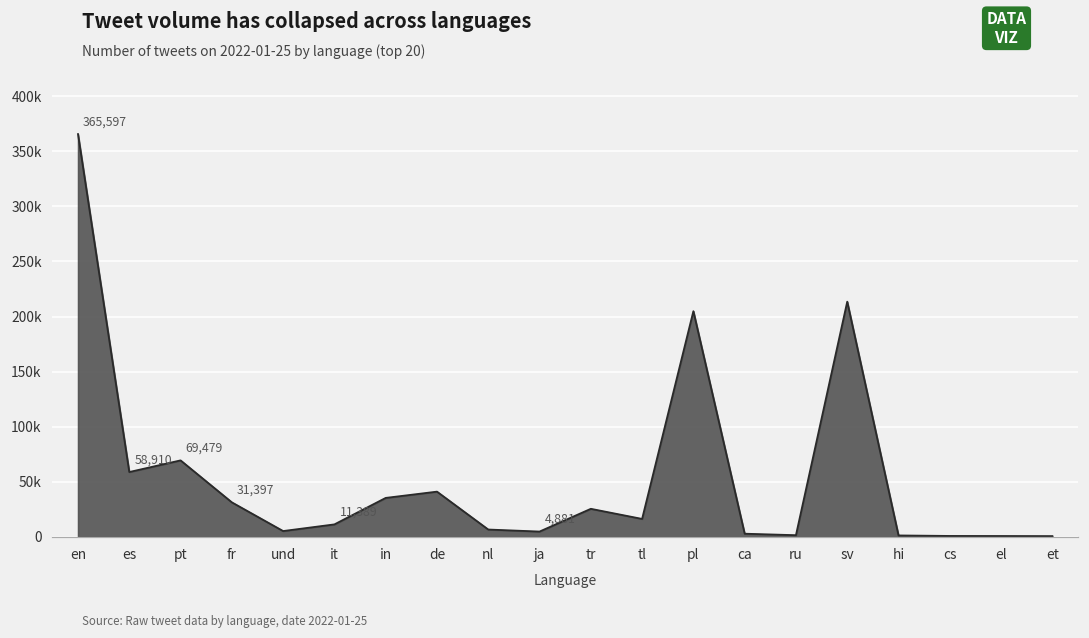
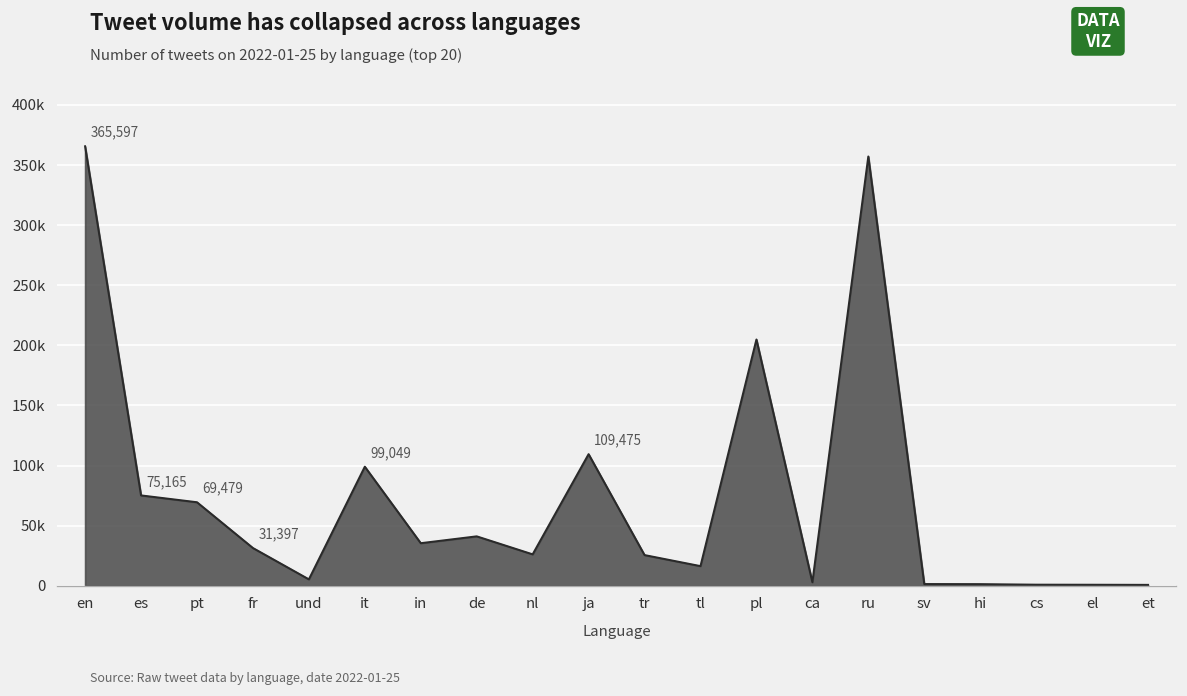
  {
    "en": "365,597",
-   "es": "58,910",
+   "es": "75,165",
    "pt": "69,479",
    "fr": "31,397",
-   "it": "11000",
-   "nl": "7000",
-   "ja": "4,881",
-   "ru": "2000",
-   "sv": "213000"
+   "it": "99000",
+   "nl": "26000",
+   "ja": "109,475",
+   "ru": "357000",
+   "sv": "1000"
  }
